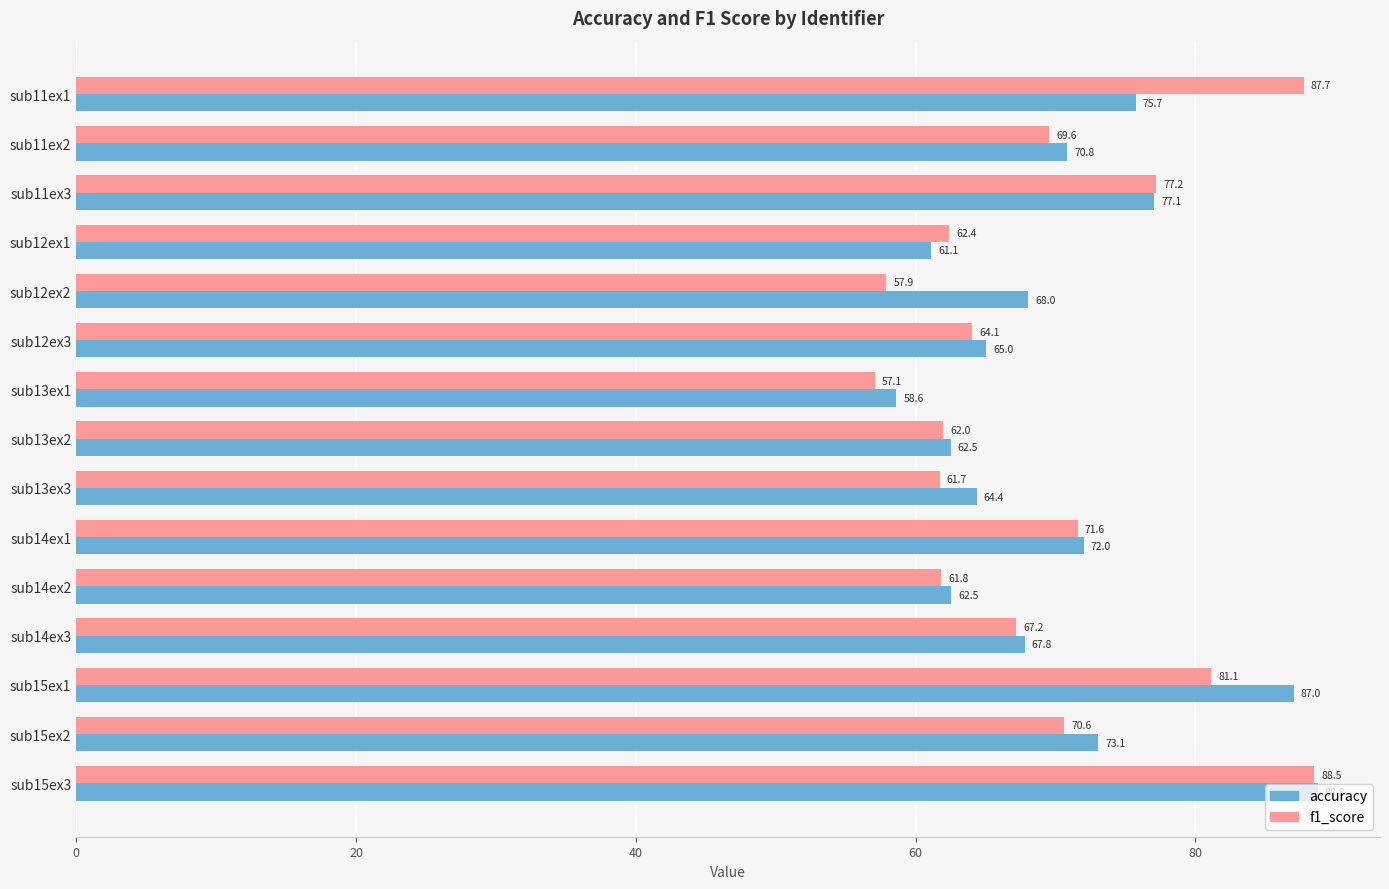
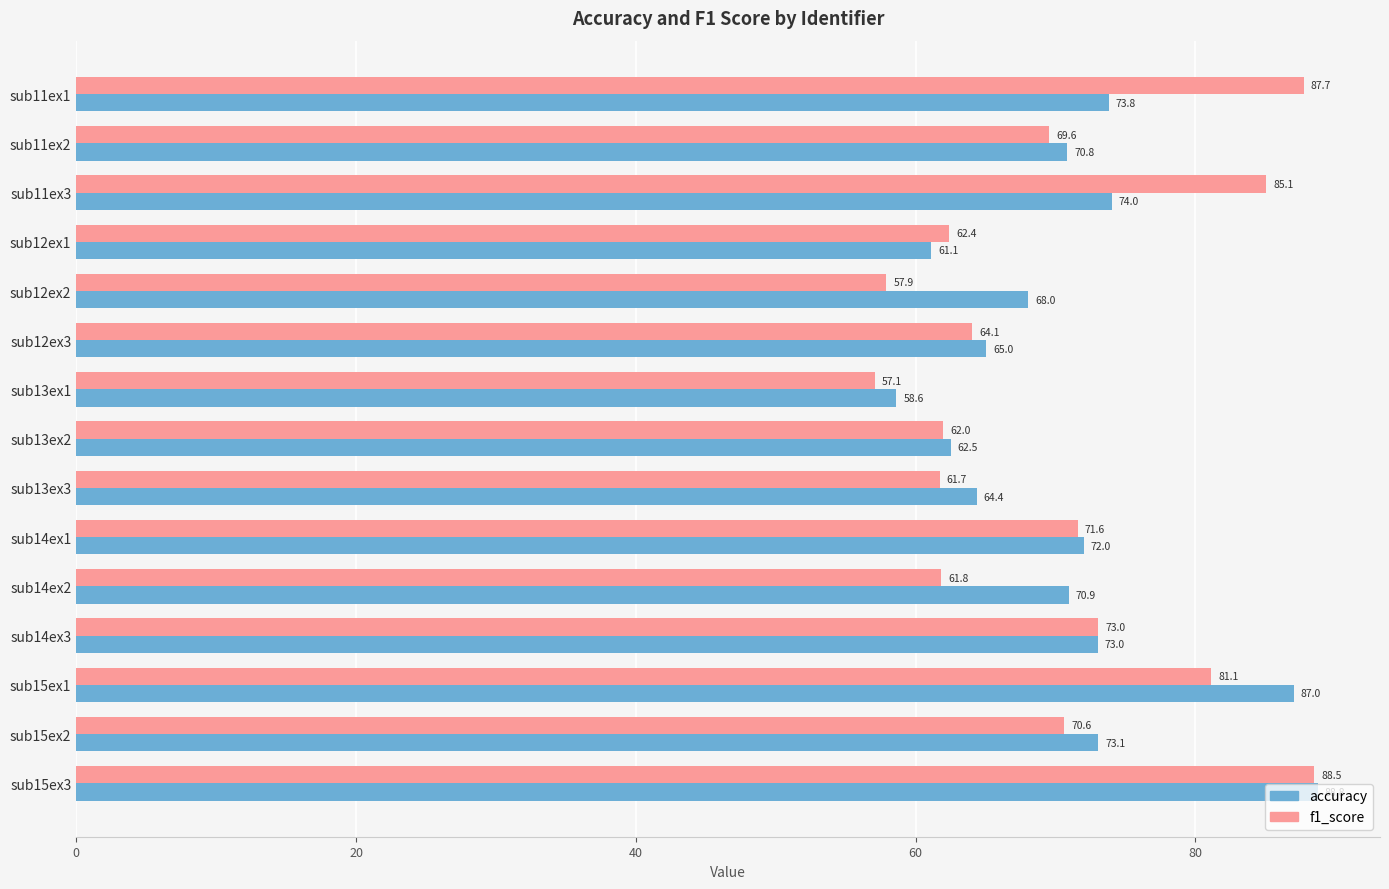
  {
    "accuracy": {
-     "sub11ex1": 75.7,
+     "sub11ex1": 73.8,
      "sub11ex2": 70.8,
-     "sub11ex3": 77.1,
+     "sub11ex3": 74.0,
      "sub12ex1": 61.1,
      "sub12ex2": 68.0,
      "sub12ex3": 65.0,
      "sub13ex1": 58.6,
      "sub13ex2": 62.5,
      "sub13ex3": 64.4,
      "sub14ex1": 72.0,
-     "sub14ex2": 62.5,
-     "sub14ex3": 67.8,
+     "sub14ex2": 70.9,
+     "sub14ex3": 73.0,
      "sub15ex1": 87.0,
      "sub15ex2": 73.1
    },
    "f1_score": {
      "sub11ex1": 87.7,
      "sub11ex2": 69.6,
-     "sub11ex3": 77.2,
+     "sub11ex3": 85.1,
      "sub12ex1": 62.4,
      "sub12ex2": 57.9,
      "sub12ex3": 64.1,
      "sub13ex1": 57.1,
      "sub13ex2": 62.0,
      "sub13ex3": 61.7,
      "sub14ex1": 71.6,
      "sub14ex2": 61.8,
-     "sub14ex3": 67.2,
+     "sub14ex3": 73.0,
      "sub15ex1": 81.1,
      "sub15ex2": 70.6,
      "sub15ex3": 88.5
    }
  }
